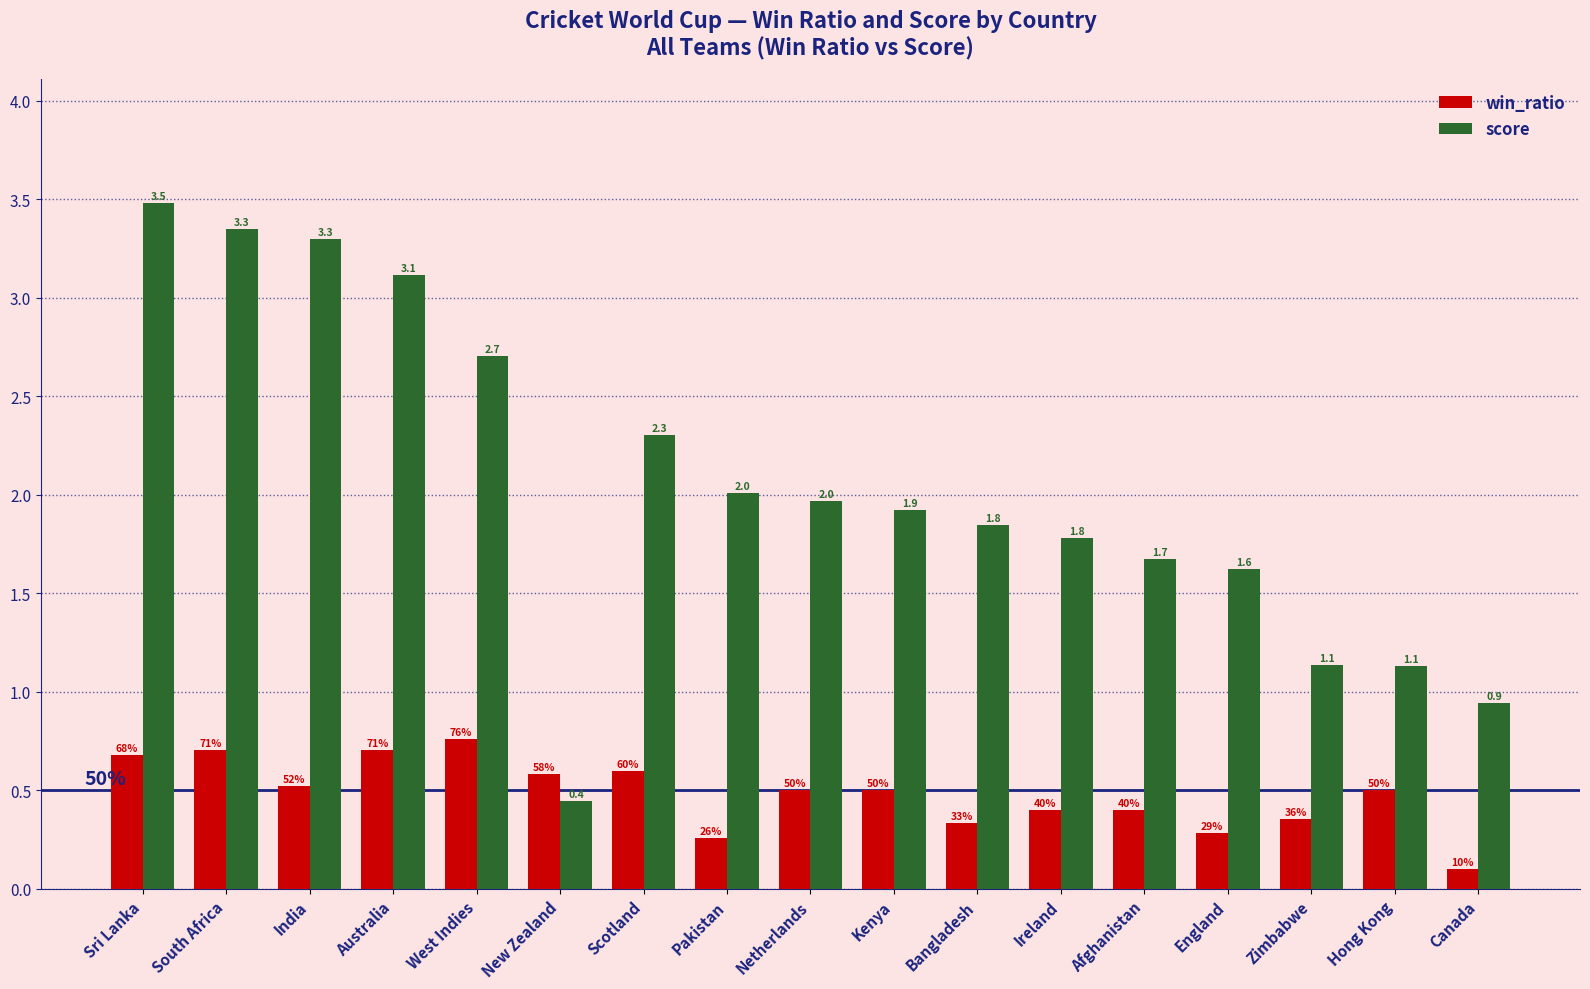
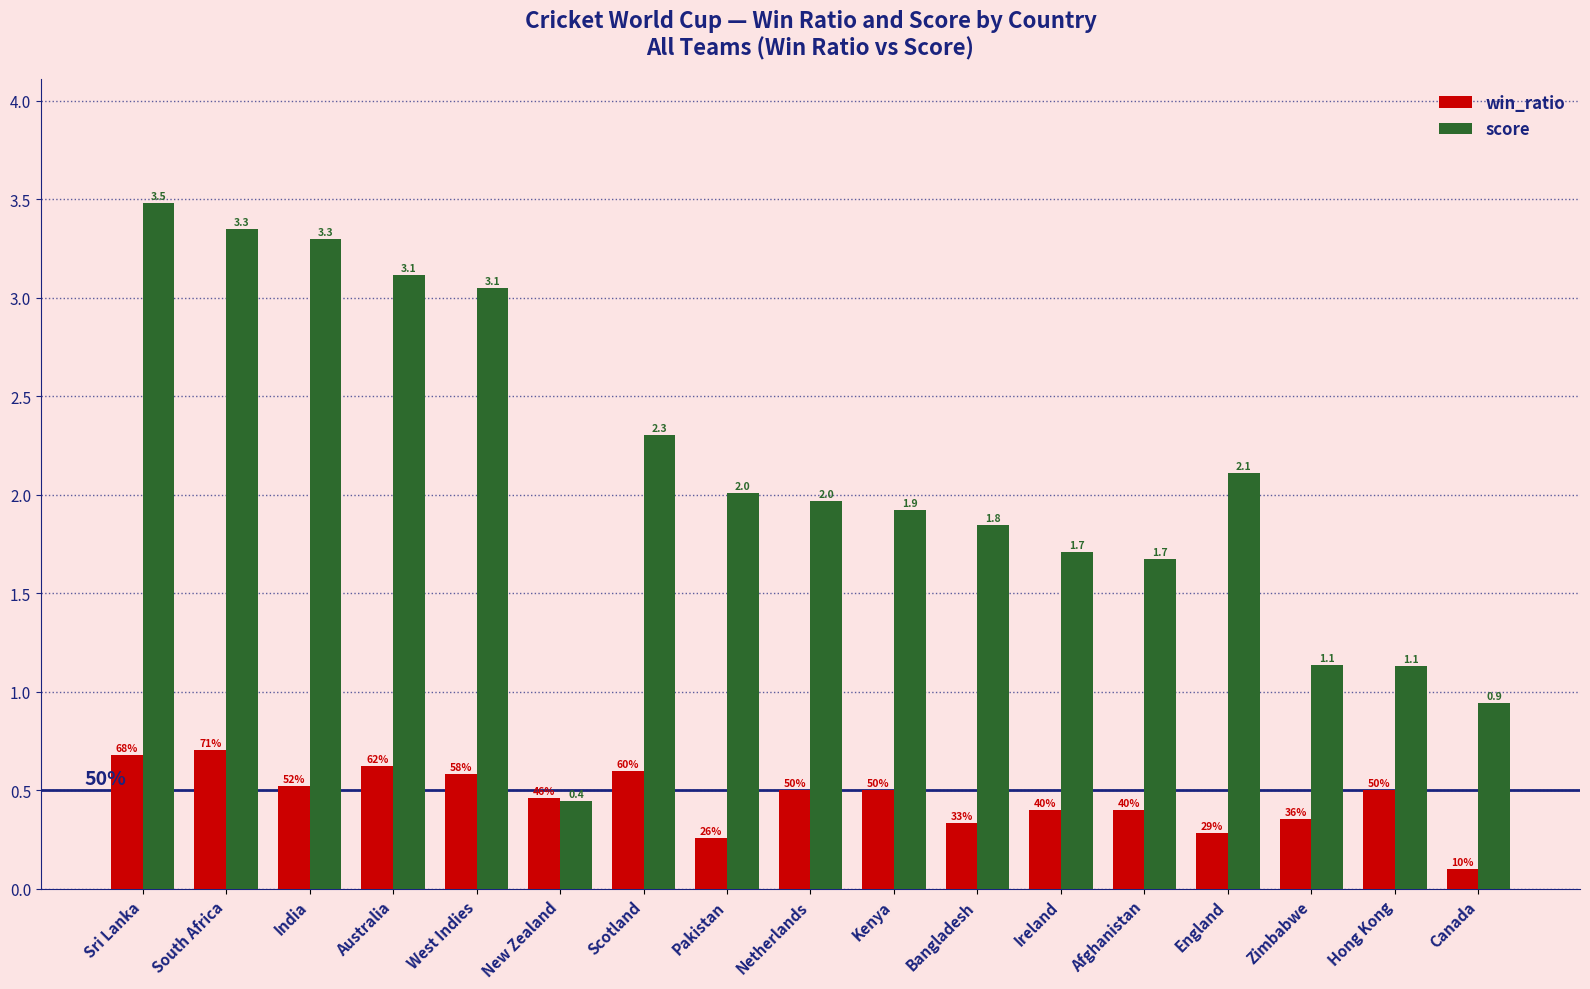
  {
    "win_ratio": {
      "Sri Lanka": "68%",
      "South Africa": "71%",
      "India": "52%",
-     "Australia": "71%",
-     "West Indies": "76%",
-     "New Zealand": "58%",
+     "Australia": "62%",
+     "West Indies": "58%",
+     "New Zealand": "46%",
      "Scotland": "60%",
      "Pakistan": "26%",
      "Netherlands": "50%",
      "Kenya": "50%",
      "Bangladesh": "33%",
      "Ireland": "40%",
      "Afghanistan": "40%",
      "England": "29%",
      "Zimbabwe": "36%",
      "Hong Kong": "50%",
      "Canada": "10%"
    },
    "score": {
      "Sri Lanka": "3.5",
      "South Africa": "3.3",
      "India": "3.3",
      "Australia": "3.1",
-     "West Indies": "2.7",
+     "West Indies": "3.1",
      "New Zealand": "0.4",
      "Scotland": "2.3",
      "Pakistan": "2.0",
      "Netherlands": "2.0",
      "Kenya": "1.9",
      "Bangladesh": "1.8",
-     "Ireland": "1.8",
+     "Ireland": "1.7",
      "Afghanistan": "1.7",
-     "England": "1.6",
+     "England": "2.1",
      "Zimbabwe": "1.1",
      "Hong Kong": "1.1",
      "Canada": "0.9"
    }
  }
